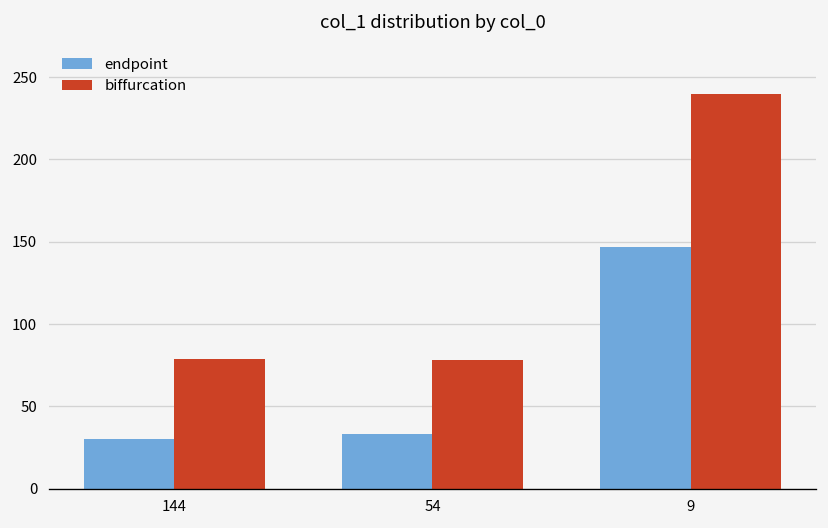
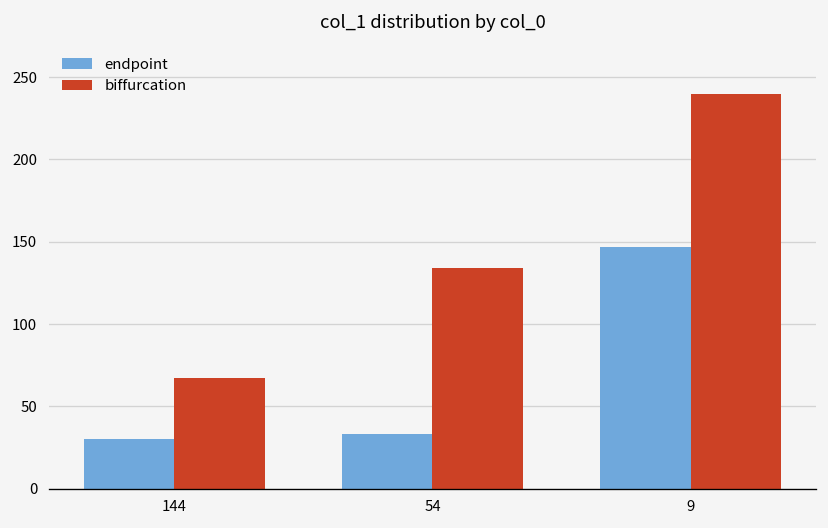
  {
    "endpoint": {
      "144": 30,
      "54": 33,
      "9": 147
    },
    "biffurcation": {
-     "144": 79,
-     "54": 78,
+     "144": 67,
+     "54": 134,
      "9": 240
    }
  }
